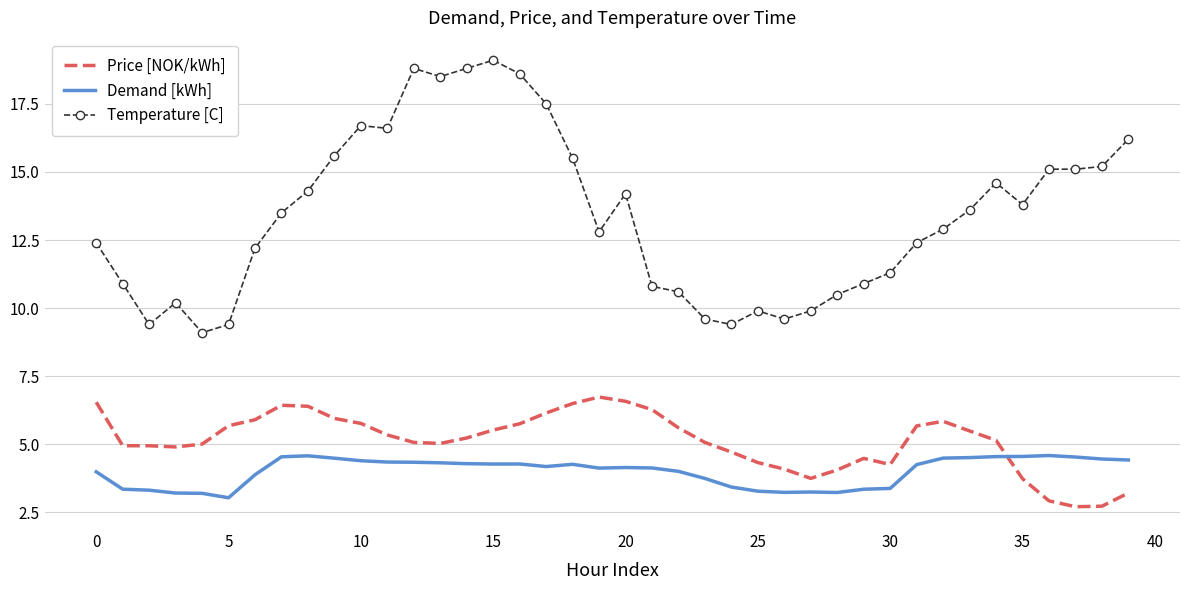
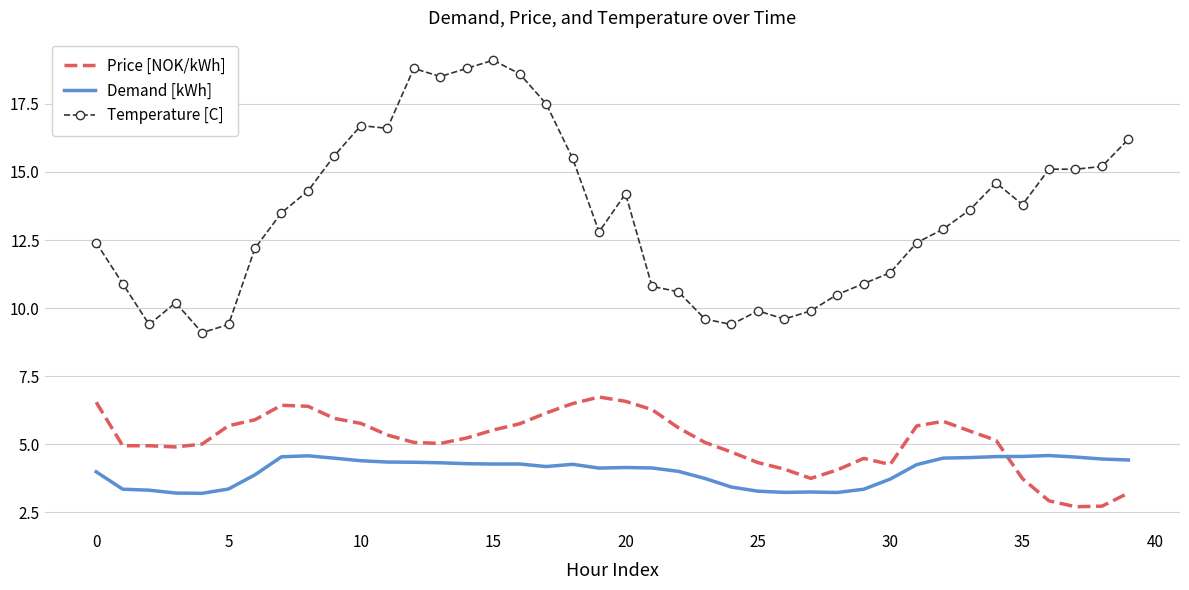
  {
    "Price [NOK/kWh]": {
      "0": 6.5,
      "5": 5.7,
      "10": 5.8,
      "15": 5.5,
      "20": 6.6,
      "25": 4.3,
      "30": 4.3,
      "35": 3.7
    },
    "Demand [kWh]": {
      "0": 4.0,
-     "5": 3.0,
+     "5": 3.4,
      "10": 4.4,
      "15": 4.3,
      "20": 4.2,
      "25": 3.3,
-     "30": 3.4,
+     "30": 3.7,
      "35": 4.6
    },
    "Temperature [C]": {
      "0": 12.4,
      "5": 9.4,
      "10": 16.7,
      "15": 19.1,
      "20": 14.2,
      "25": 9.9,
      "30": 11.3,
      "35": 13.8
    }
  }
